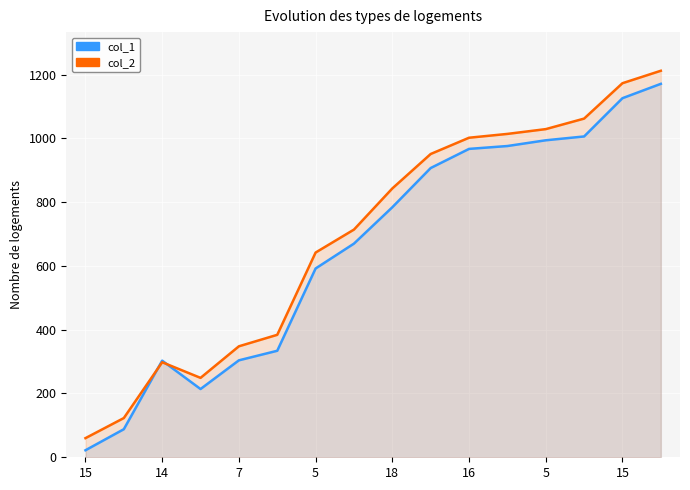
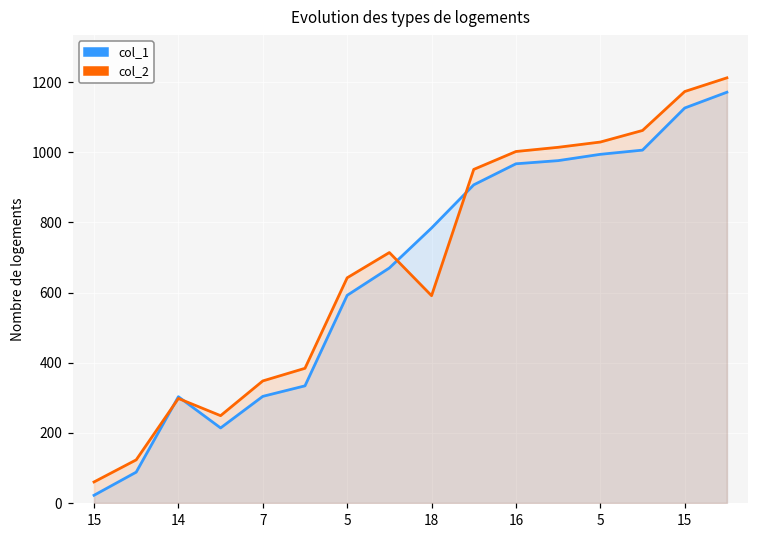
  {
    "col_1": {
      "7": 300,
      "18": 780
    },
    "col_2": {
      "7": 350,
-     "18": 840
+     "18": 590
    }
  }
